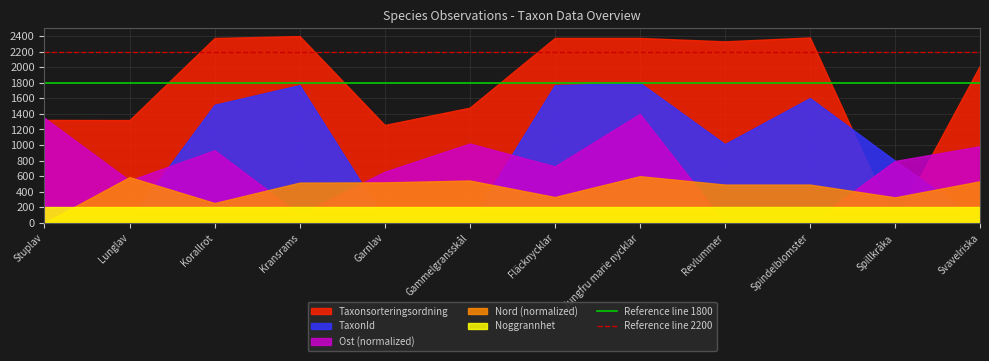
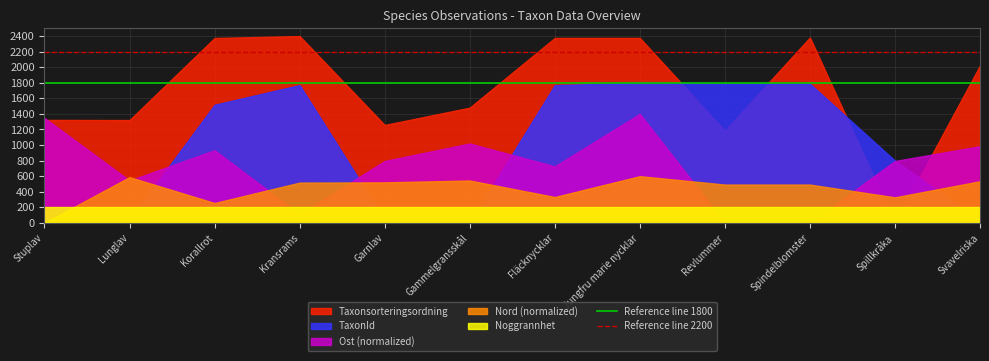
  {
    "Taxonsorteringsordning": {
      "Lunglav": 1300,
      "Korallrot": 2400,
      "Kransrams": 2400,
      "Garnlav": 1300,
      "Gammelgransskål": 1500,
      "Fläcknycklar": 2400,
      "Jungfru marie nycklar": 2400,
-     "Revlummer": 2300,
+     "Revlummer": 1200,
      "Spindelblomster": 2400,
      "Spillkråka": 0,
      "Svavelriska": 2000
    },
    "TaxonId": {
      "Stuplav": 0,
      "Lunglav": 0,
      "Korallrot": 1500,
      "Kransrams": 1800,
      "Garnlav": 0,
      "Gammelgransskål": 0,
      "Fläcknycklar": 1800,
      "Jungfru marie nycklar": 1800,
-     "Revlummer": 1000,
-     "Spindelblomster": 1600
+     "Revlummer": 1800,
+     "Spindelblomster": 1800
    },
    "Ost (normalized)": {
      "Lunglav": 500,
      "Korallrot": 900,
      "Kransrams": 100,
-     "Garnlav": 700,
+     "Garnlav": 800,
      "Gammelgransskål": 1000,
      "Fläcknycklar": 700,
      "Jungfru marie nycklar": 1400,
      "Revlummer": 0,
      "Spindelblomster": 0,
      "Svavelriska": 1000
    },
    "Nord (normalized)": {
      "Stuplav": 0,
      "Lunglav": 600,
      "Korallrot": 300,
      "Kransrams": 500,
      "Garnlav": 500,
      "Gammelgransskål": 500,
      "Fläcknycklar": 300,
      "Jungfru marie nycklar": 600,
      "Revlummer": 500,
      "Spindelblomster": 500,
      "Spillkråka": 300,
      "Svavelriska": 500
    },
    "Noggrannhet": {
      "Stuplav": 200,
      "Lunglav": 200,
      "Korallrot": 200,
      "Kransrams": 200,
      "Garnlav": 200,
      "Gammelgransskål": 200,
      "Fläcknycklar": 200,
      "Jungfru marie nycklar": 200,
      "Revlummer": 200,
      "Spindelblomster": 200,
      "Spillkråka": 200,
      "Svavelriska": 200
    }
  }
